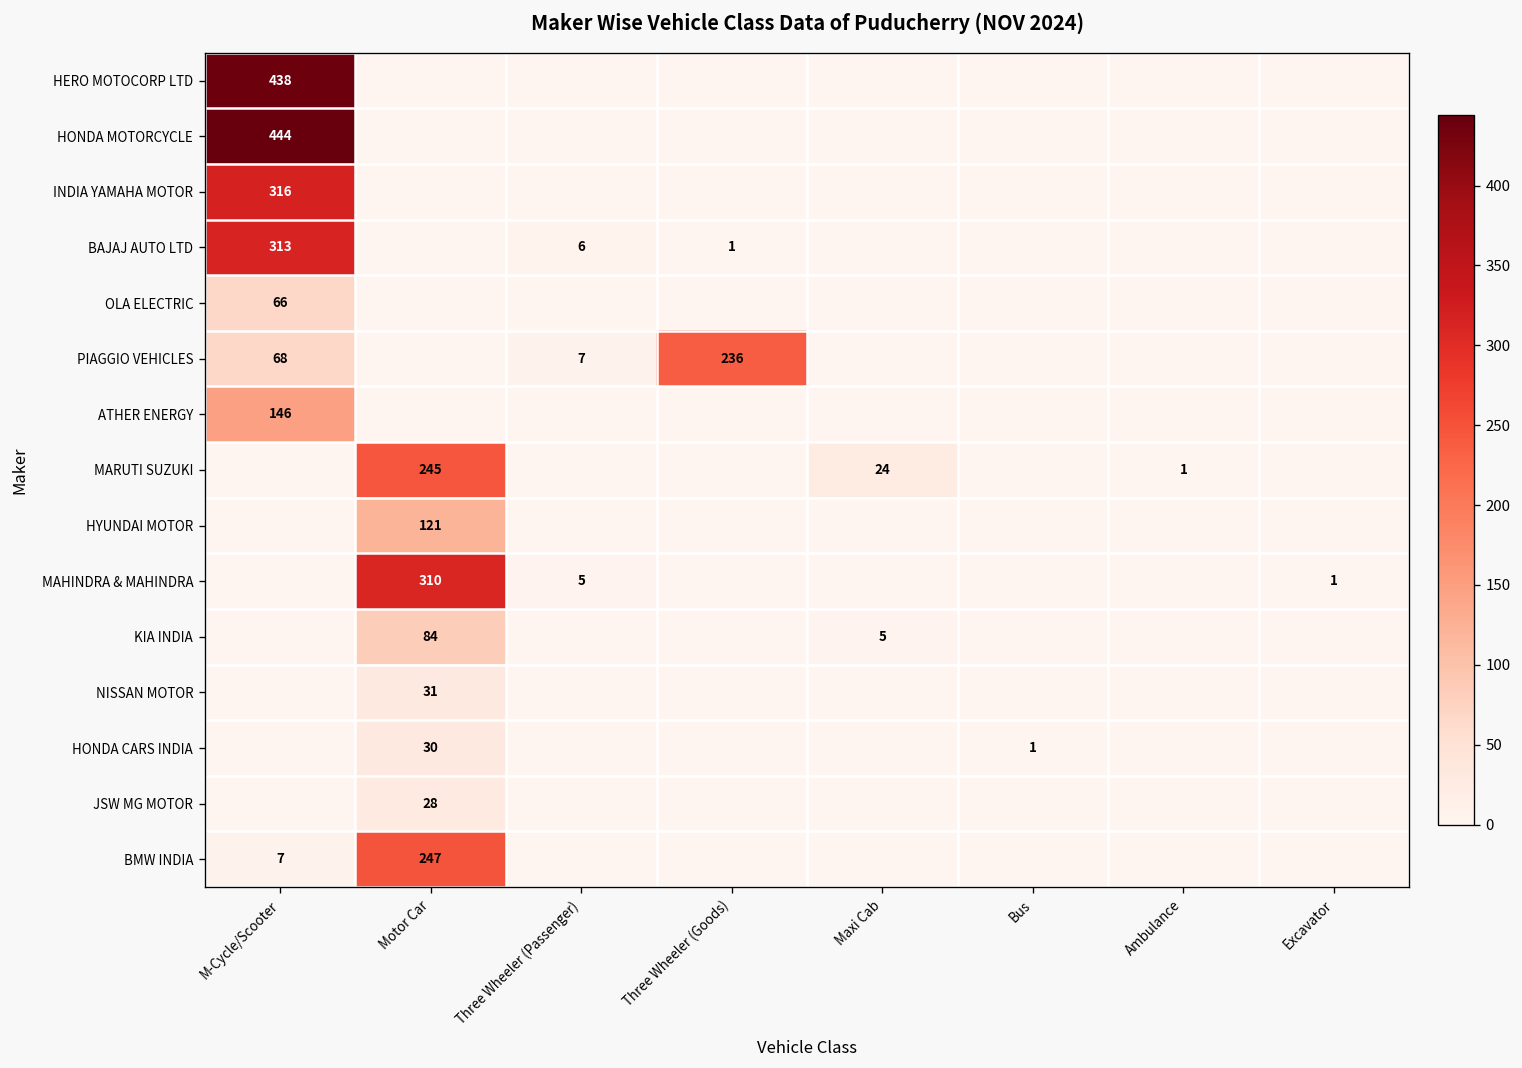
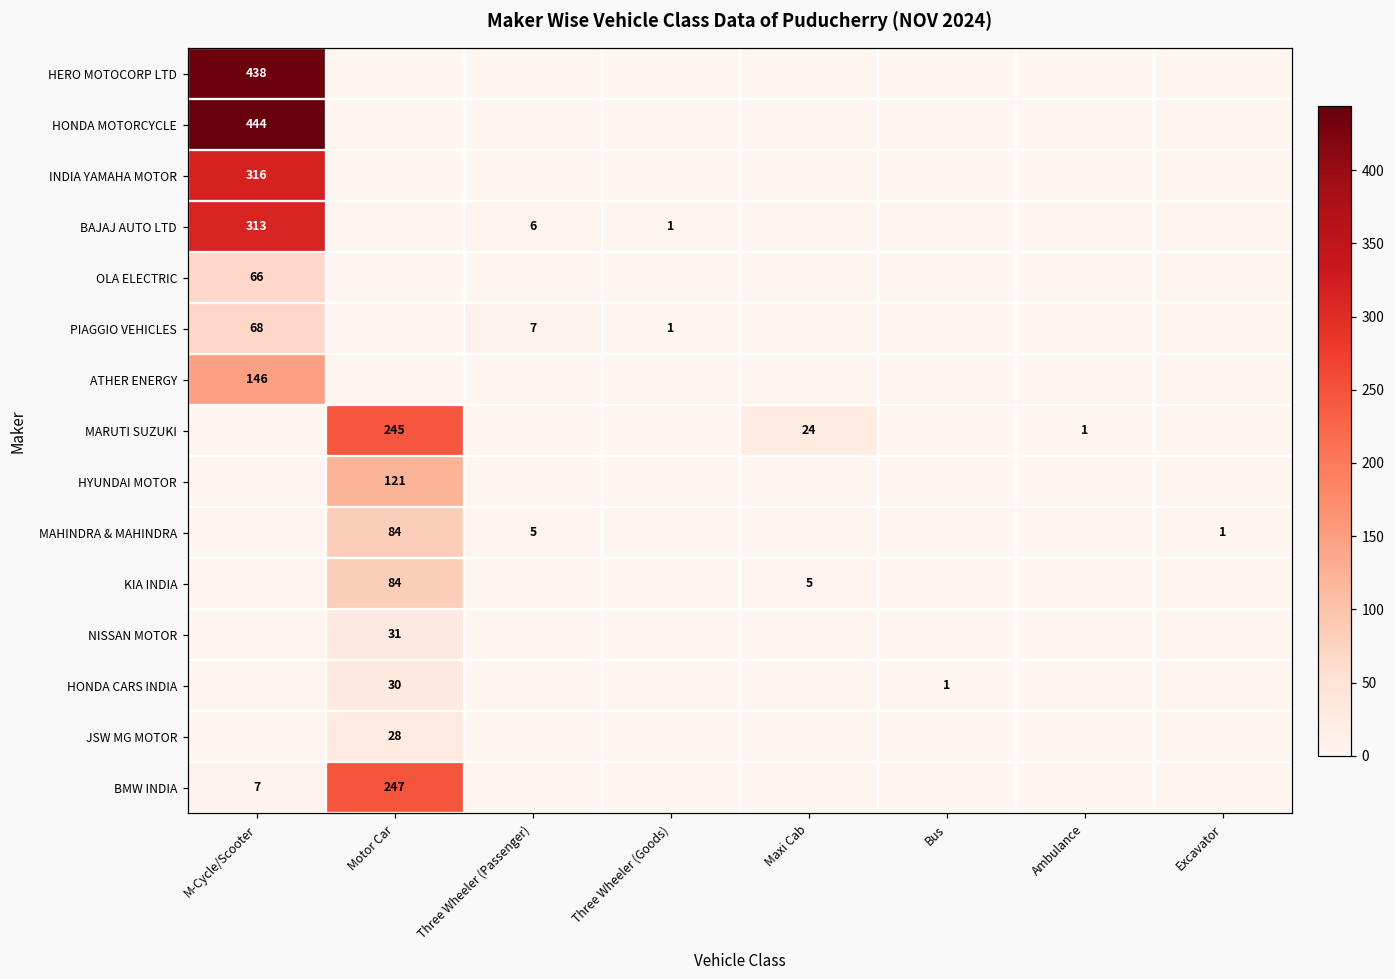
  {
    "HERO MOTOCORP LTD": {
      "M-Cycle/Scooter": 438
    },
    "HONDA MOTORCYCLE": {
      "M-Cycle/Scooter": 444
    },
    "INDIA YAMAHA MOTOR": {
      "M-Cycle/Scooter": 316
    },
    "BAJAJ AUTO LTD": {
      "M-Cycle/Scooter": 313,
      "Three Wheeler (Passenger)": 6,
      "Three Wheeler (Goods)": 1
    },
    "OLA ELECTRIC": {
      "M-Cycle/Scooter": 66
    },
    "PIAGGIO VEHICLES": {
      "M-Cycle/Scooter": 68,
      "Three Wheeler (Passenger)": 7,
-     "Three Wheeler (Goods)": 236
+     "Three Wheeler (Goods)": 1
    },
    "ATHER ENERGY": {
      "M-Cycle/Scooter": 146
    },
    "MARUTI SUZUKI": {
      "Motor Car": 245,
      "Maxi Cab": 24,
      "Ambulance": 1
    },
    "HYUNDAI MOTOR": {
      "Motor Car": 121
    },
    "MAHINDRA & MAHINDRA": {
-     "Motor Car": 310,
+     "Motor Car": 84,
      "Three Wheeler (Passenger)": 5,
      "Excavator": 1
    },
    "KIA INDIA": {
      "Motor Car": 84,
      "Maxi Cab": 5
    },
    "NISSAN MOTOR": {
      "Motor Car": 31
    },
    "HONDA CARS INDIA": {
      "Motor Car": 30,
      "Bus": 1
    },
    "JSW MG MOTOR": {
      "Motor Car": 28
    },
    "BMW INDIA": {
      "M-Cycle/Scooter": 7,
      "Motor Car": 247
    }
  }
